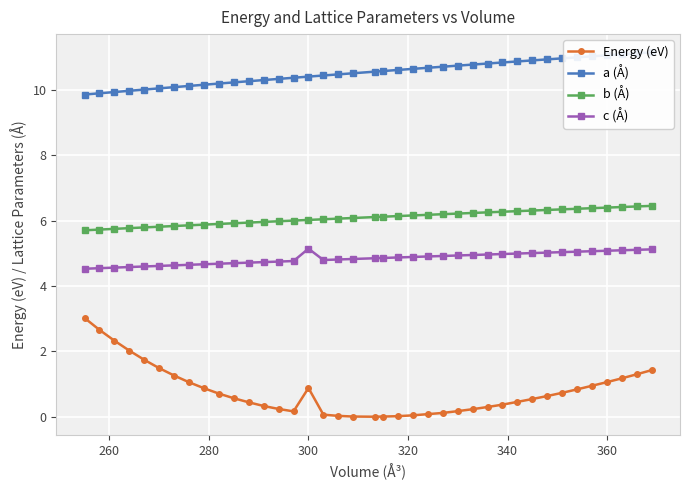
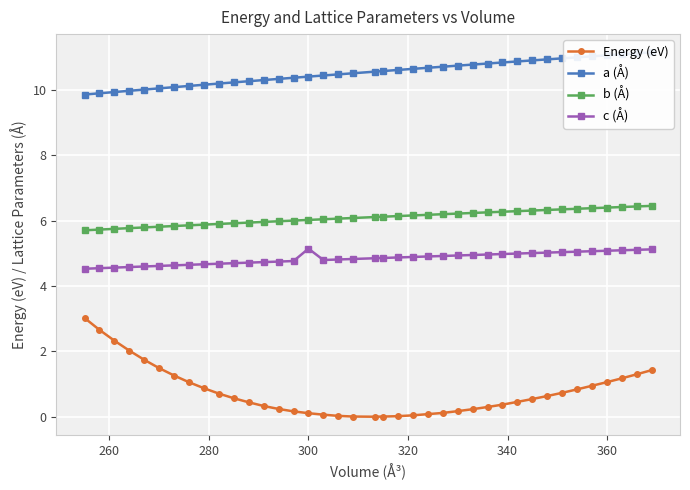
  {
    "Energy (eV)": {
-     "300": 0.9
+     "300": 0.1
    },
    "a (Å)": {
      "300": 10.4
    },
    "b (Å)": {
      "300": 6.0
    },
    "c (Å)": {
      "300": 5.1
    }
  }
